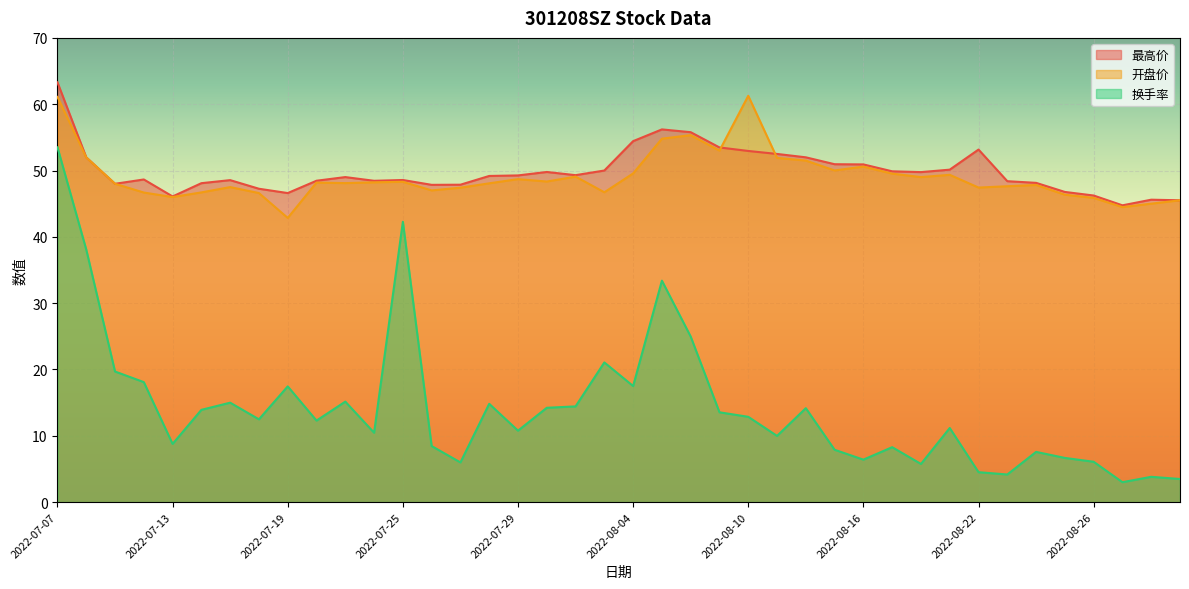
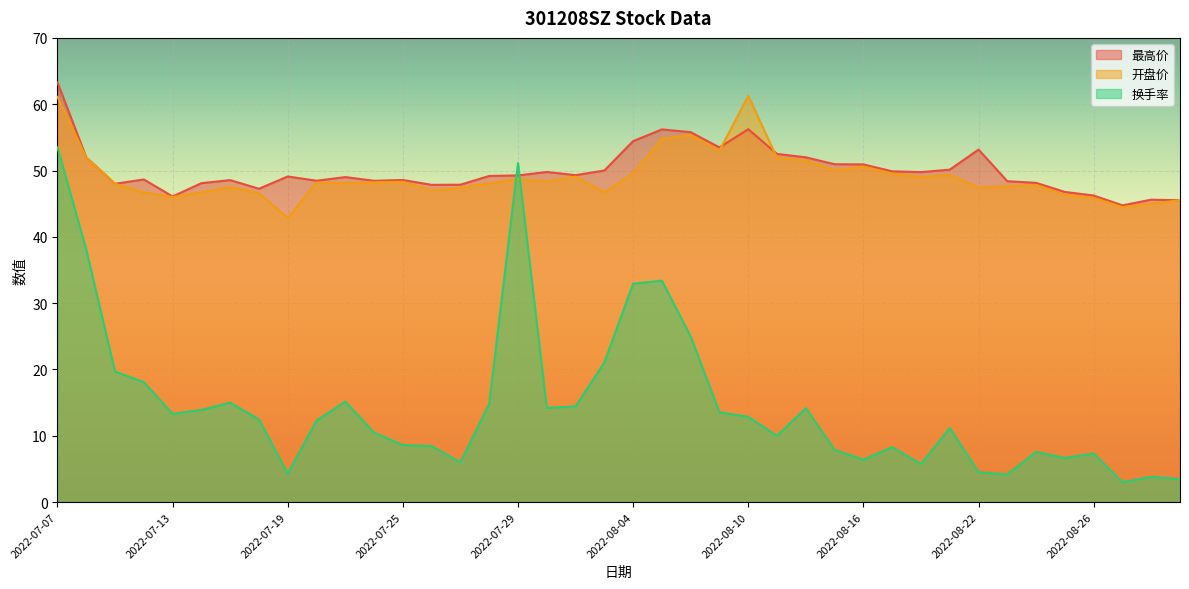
  {
    "最高价": {
      "2022-07-07": 63,
-     "2022-07-19": 47,
+     "2022-07-19": 49,
      "2022-07-29": 49,
      "2022-08-04": 54,
-     "2022-08-10": 53,
+     "2022-08-10": 56,
      "2022-08-22": 53
    },
    "开盘价": {
      "2022-07-07": 61,
      "2022-07-19": 43,
      "2022-07-29": 49,
      "2022-08-04": 50,
      "2022-08-10": 61,
      "2022-08-22": 47
    },
    "换手率": {
      "2022-07-07": 54,
-     "2022-07-13": 9,
-     "2022-07-19": 17,
-     "2022-07-25": 42,
-     "2022-07-29": 11,
-     "2022-08-04": 18,
+     "2022-07-13": 13,
+     "2022-07-19": 4,
+     "2022-07-25": 9,
+     "2022-07-29": 51,
+     "2022-08-04": 33,
      "2022-08-10": 13,
      "2022-08-16": 6,
      "2022-08-22": 5,
-     "2022-08-26": 6
+     "2022-08-26": 7
    }
  }
